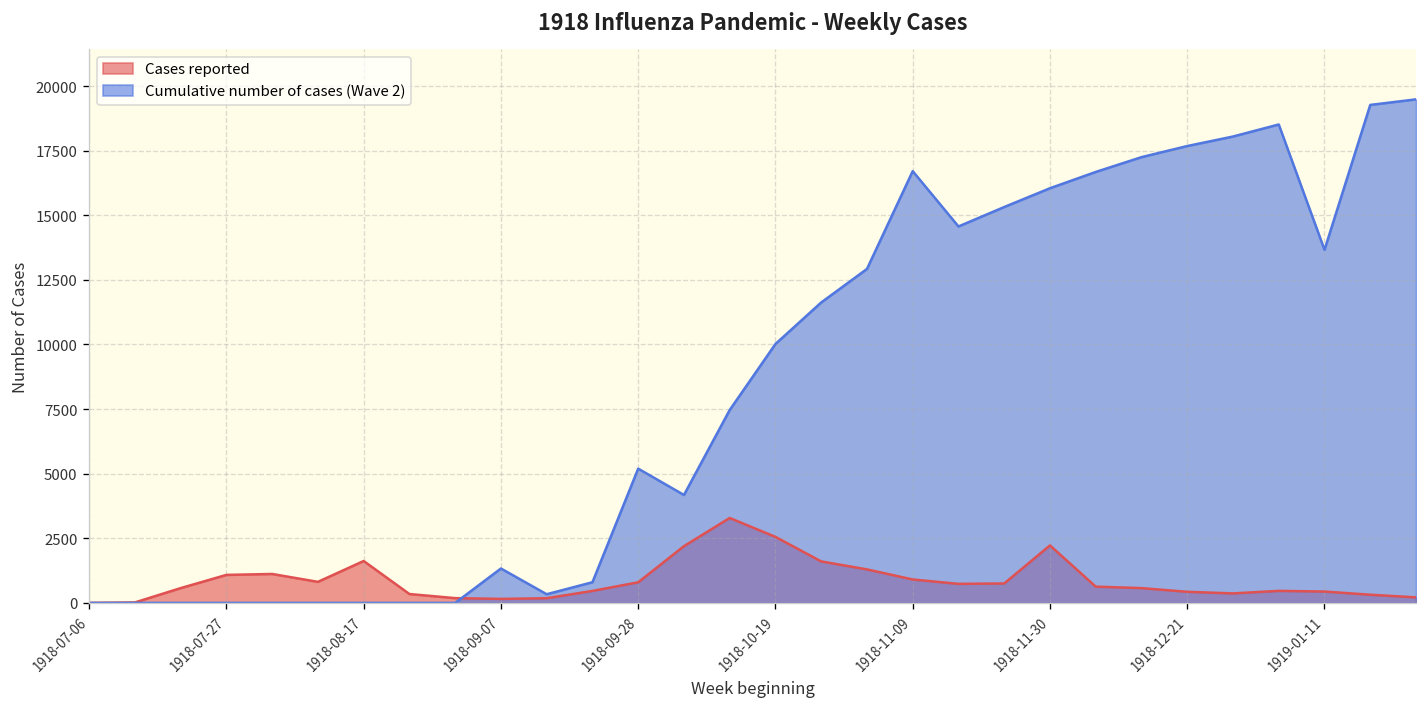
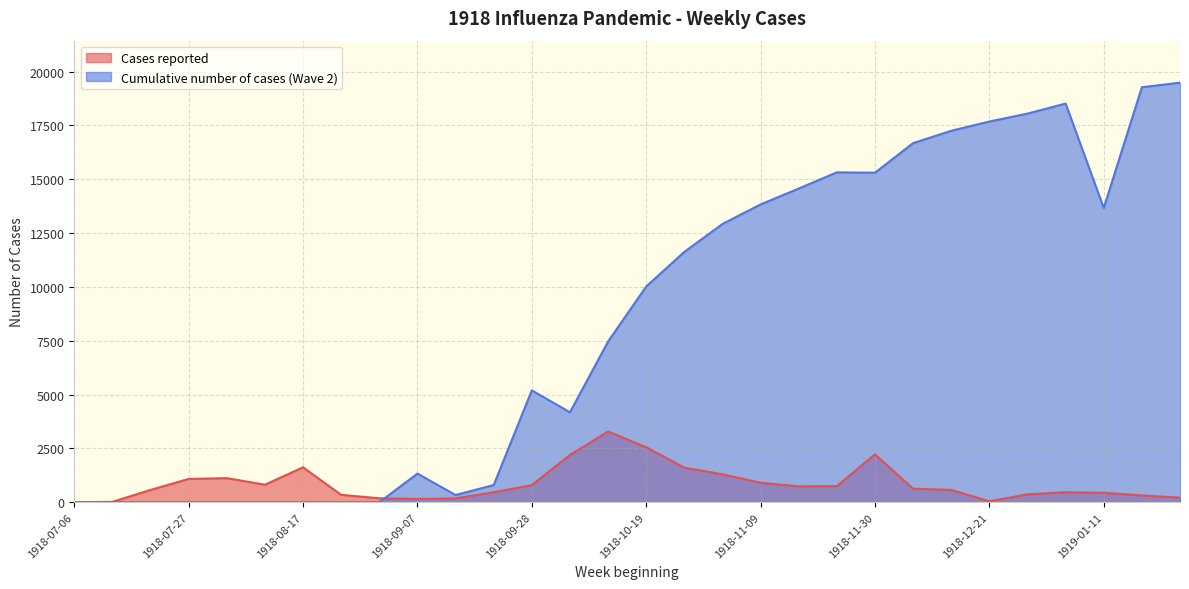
  {
    "Cases reported": {
      "1918-07-27": 1100,
      "1918-08-17": 1600,
      "1918-09-07": 200,
      "1918-09-28": 800,
      "1918-10-19": 2600,
      "1918-11-09": 900,
      "1918-11-30": 2200,
-     "1918-12-21": 400,
+     "1918-12-21": 0,
      "1919-01-11": 400
    },
    "Cumulative number of cases (Wave 2)": {
      "1918-07-27": 0,
      "1918-08-17": 0,
      "1918-09-07": 1300,
      "1918-09-28": 5200,
      "1918-10-19": 10000,
-     "1918-11-09": 16700,
-     "1918-11-30": 16000,
+     "1918-11-09": 13800,
+     "1918-11-30": 15300,
      "1918-12-21": 17700,
      "1919-01-11": 13700
    }
  }
